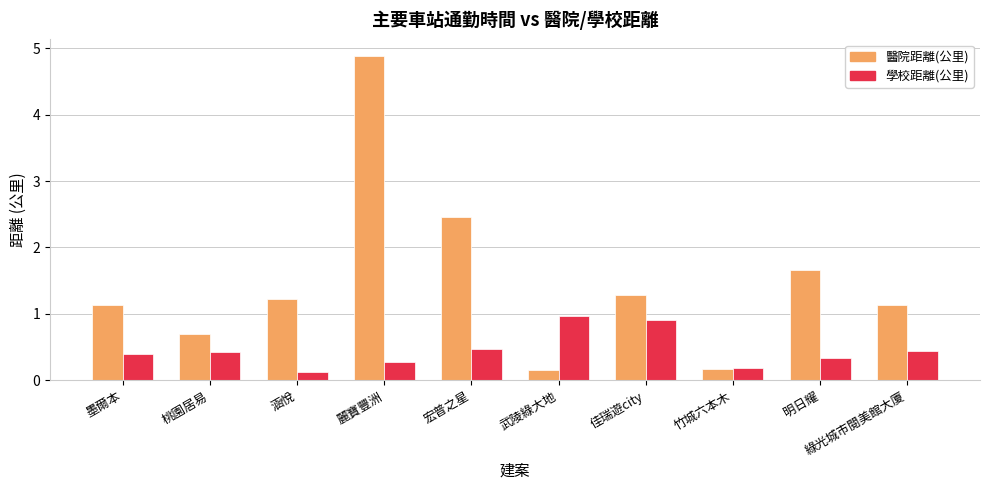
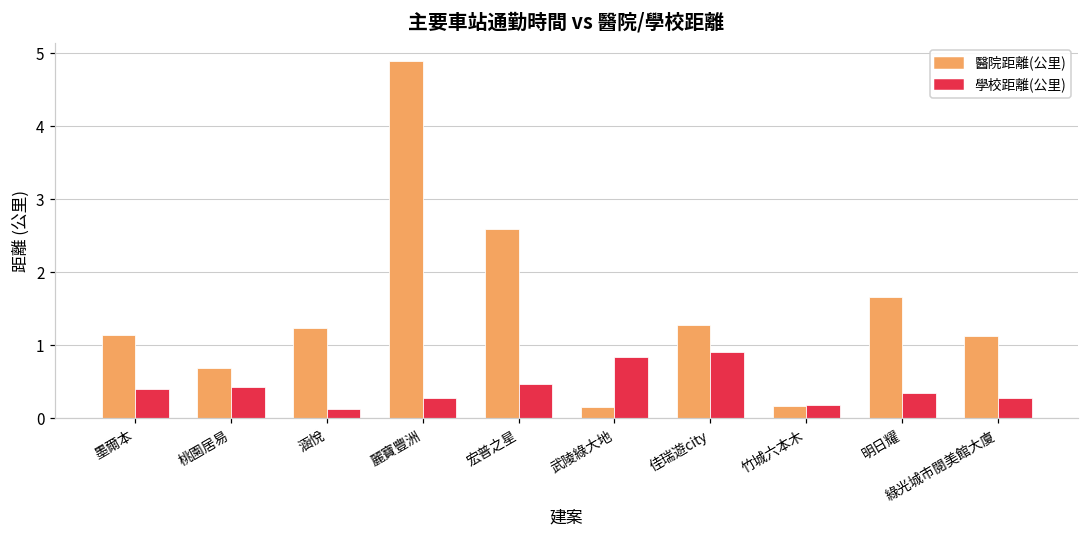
  {
    "醫院距離(公里)": {
      "墨爾本": 1.1,
      "桃園居易": 0.7,
      "涵悅": 1.2,
      "麗寶豐洲": 4.9,
-     "宏普之星": 2.5,
+     "宏普之星": 2.6,
      "武陵綠大地": 0.2,
      "佳瑞遊city": 1.3,
      "竹城六本木": 0.2,
      "明日耀": 1.7,
      "綠光城市閱美館大廈": 1.1
    },
    "學校距離(公里)": {
      "墨爾本": 0.4,
      "桃園居易": 0.4,
      "涵悅": 0.1,
      "麗寶豐洲": 0.3,
      "宏普之星": 0.5,
-     "武陵綠大地": 1.0,
+     "武陵綠大地": 0.8,
      "佳瑞遊city": 0.9,
      "竹城六本木": 0.2,
      "明日耀": 0.3,
-     "綠光城市閱美館大廈": 0.4
+     "綠光城市閱美館大廈": 0.3
    }
  }
